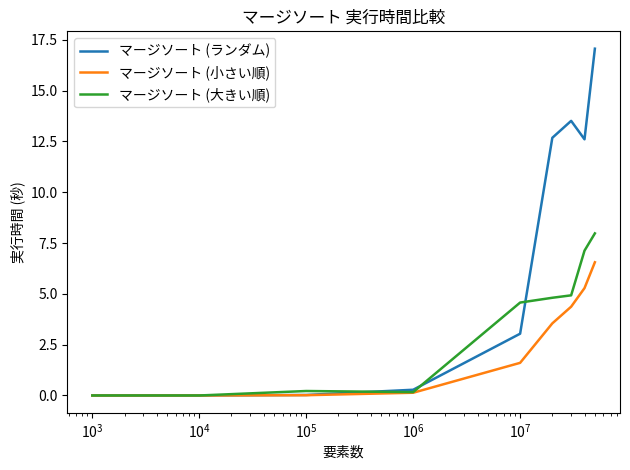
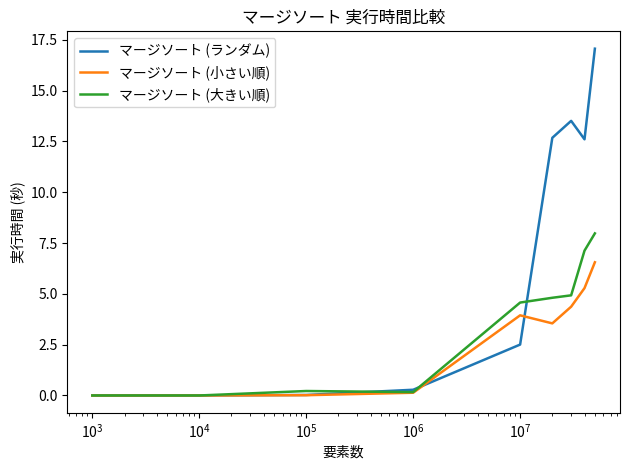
  {
    "マージソート (ランダム)": {
-     "10^7": 3.0
+     "10^7": 2.5
    },
    "マージソート (小さい順)": {
-     "10^7": 1.6
+     "10^7": 3.9
    },
    "マージソート (大きい順)": {
      "10^5": 0.2,
      "10^7": 4.6
    }
  }
